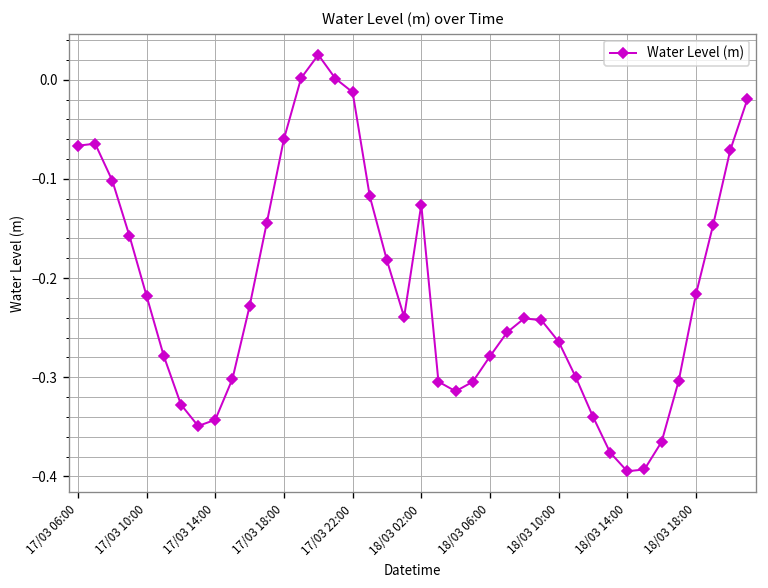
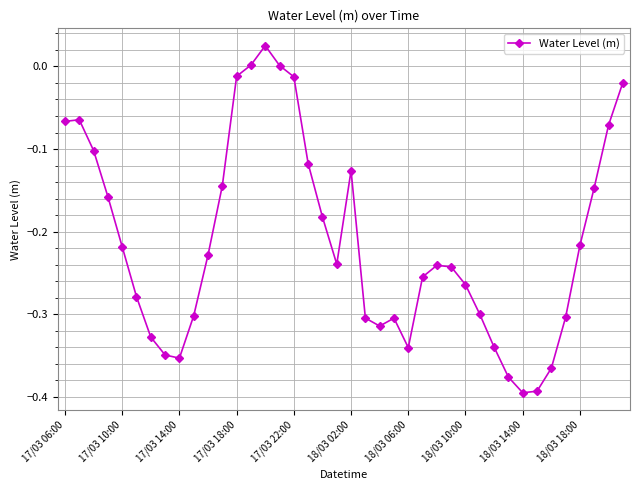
  {
    "17/03 06:00": -0.07,
    "17/03 10:00": -0.22,
-   "17/03 14:00": -0.34,
-   "17/03 18:00": -0.06,
+   "17/03 14:00": -0.35,
+   "17/03 18:00": -0.01,
    "17/03 22:00": -0.01,
    "18/03 02:00": -0.13,
-   "18/03 06:00": -0.28,
+   "18/03 06:00": -0.34,
    "18/03 10:00": -0.26,
    "18/03 14:00": -0.39,
    "18/03 18:00": -0.22
  }
